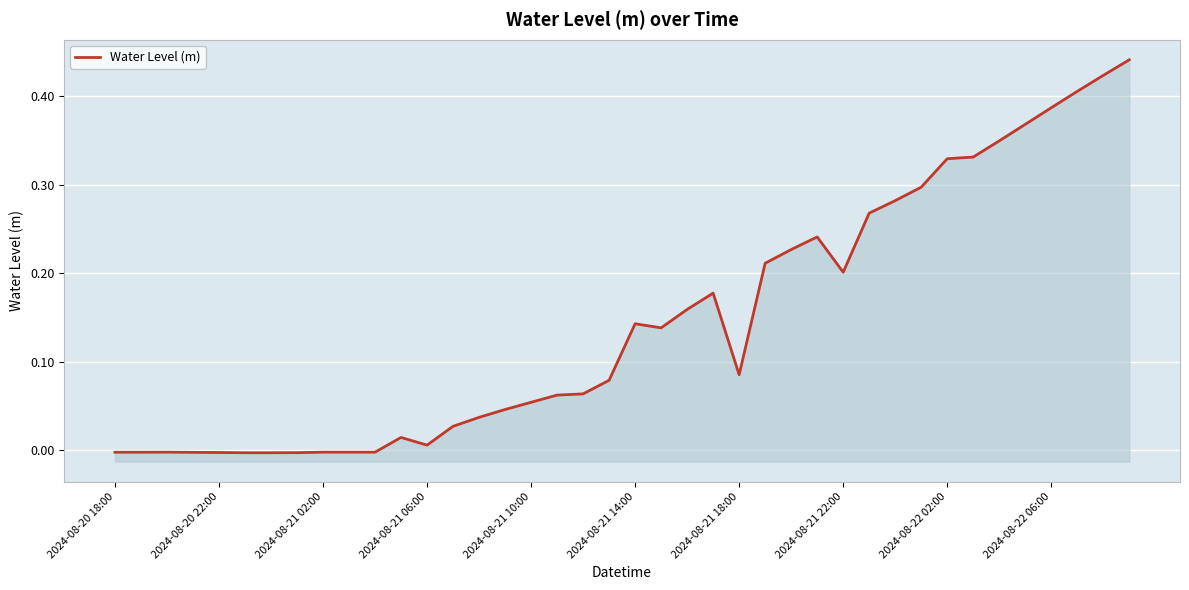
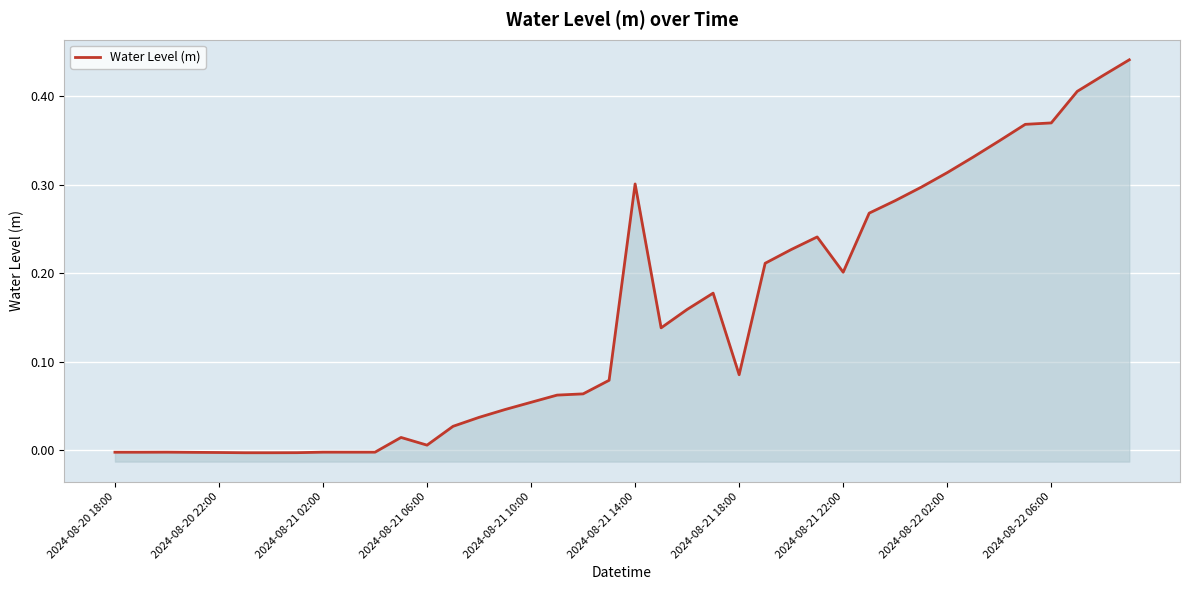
  {
    "2024-08-20 18:00": 0.00,
    "2024-08-20 22:00": 0.00,
    "2024-08-21 02:00": 0.00,
    "2024-08-21 06:00": 0.01,
    "2024-08-21 10:00": 0.05,
-   "2024-08-21 14:00": 0.14,
+   "2024-08-21 14:00": 0.30,
    "2024-08-21 18:00": 0.09,
    "2024-08-21 22:00": 0.20,
-   "2024-08-22 02:00": 0.33,
-   "2024-08-22 06:00": 0.39
+   "2024-08-22 02:00": 0.31,
+   "2024-08-22 06:00": 0.37
  }
